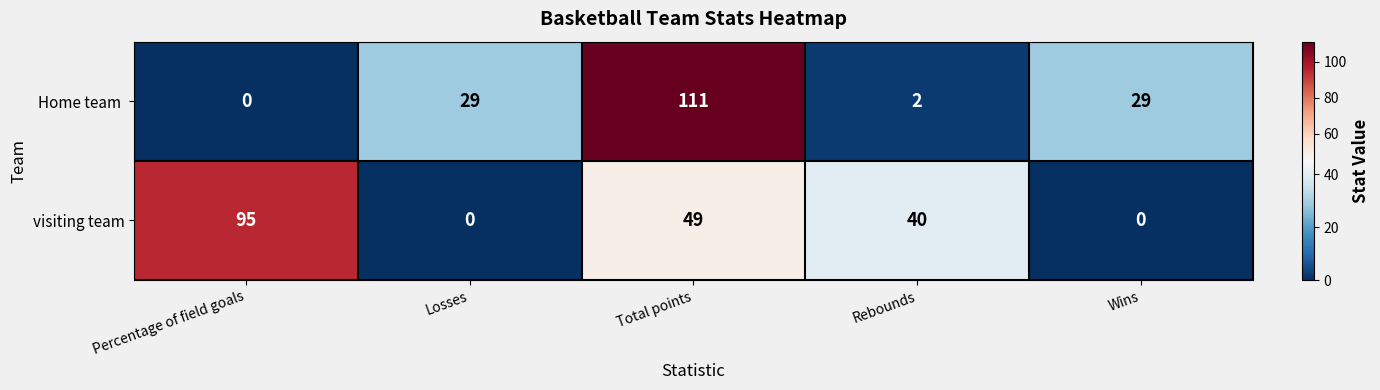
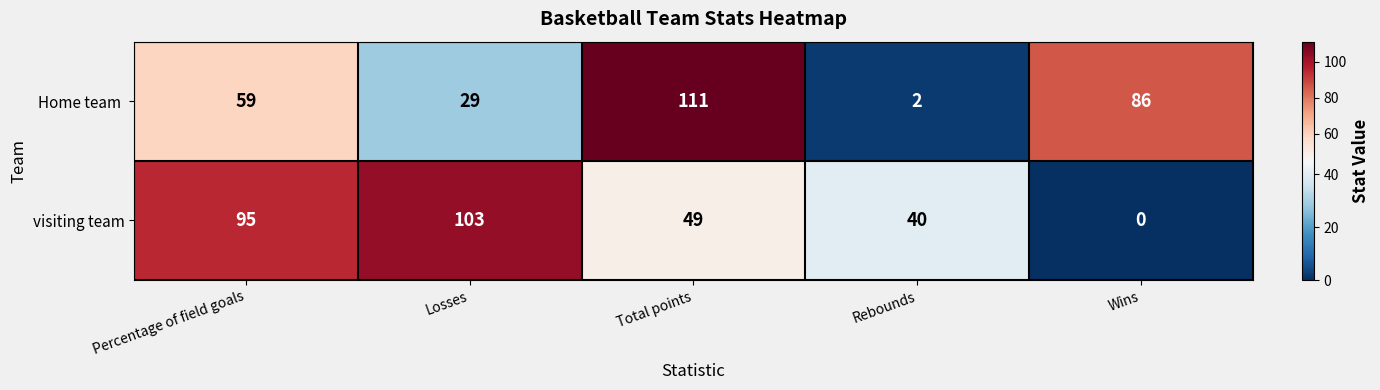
  {
    "Home team": {
-     "Percentage of field goals": 0,
+     "Percentage of field goals": 59,
      "Losses": 29,
      "Total points": 111,
      "Rebounds": 2,
-     "Wins": 29
+     "Wins": 86
    },
    "visiting team": {
      "Percentage of field goals": 95,
-     "Losses": 0,
+     "Losses": 103,
      "Total points": 49,
      "Rebounds": 40,
      "Wins": 0
    }
  }
